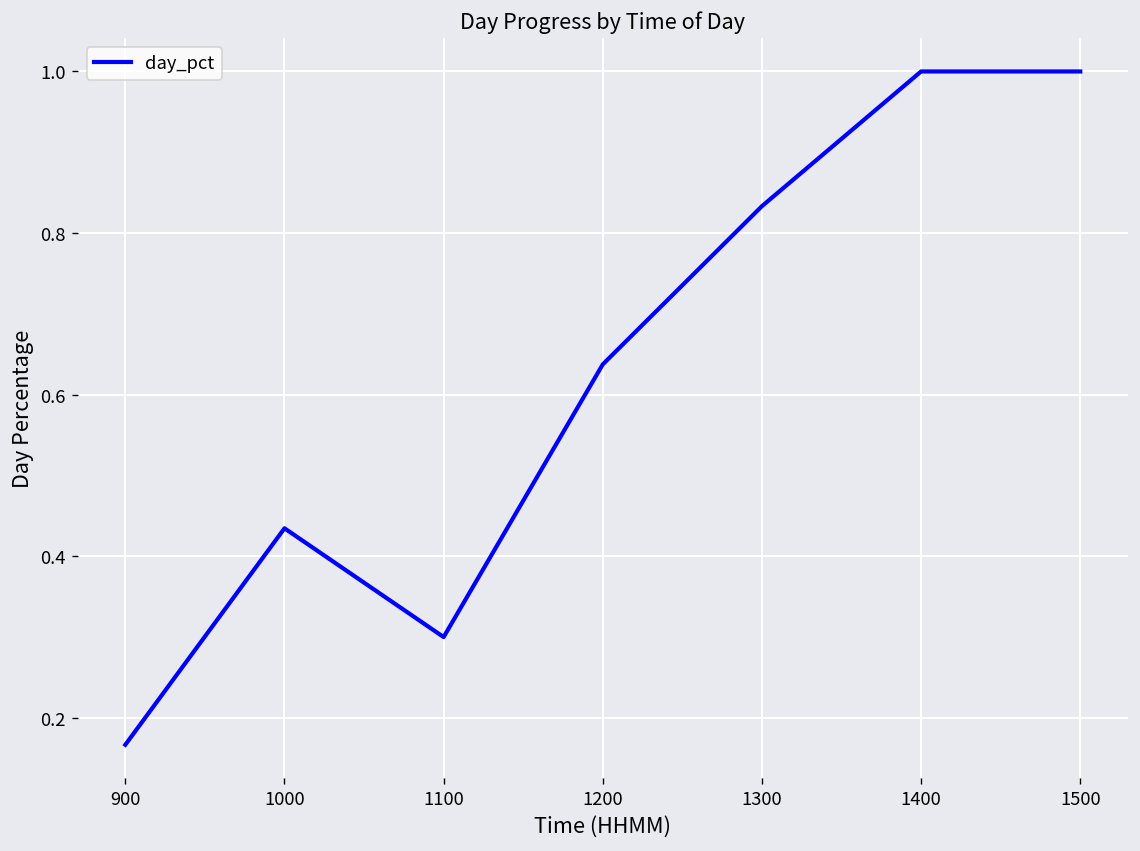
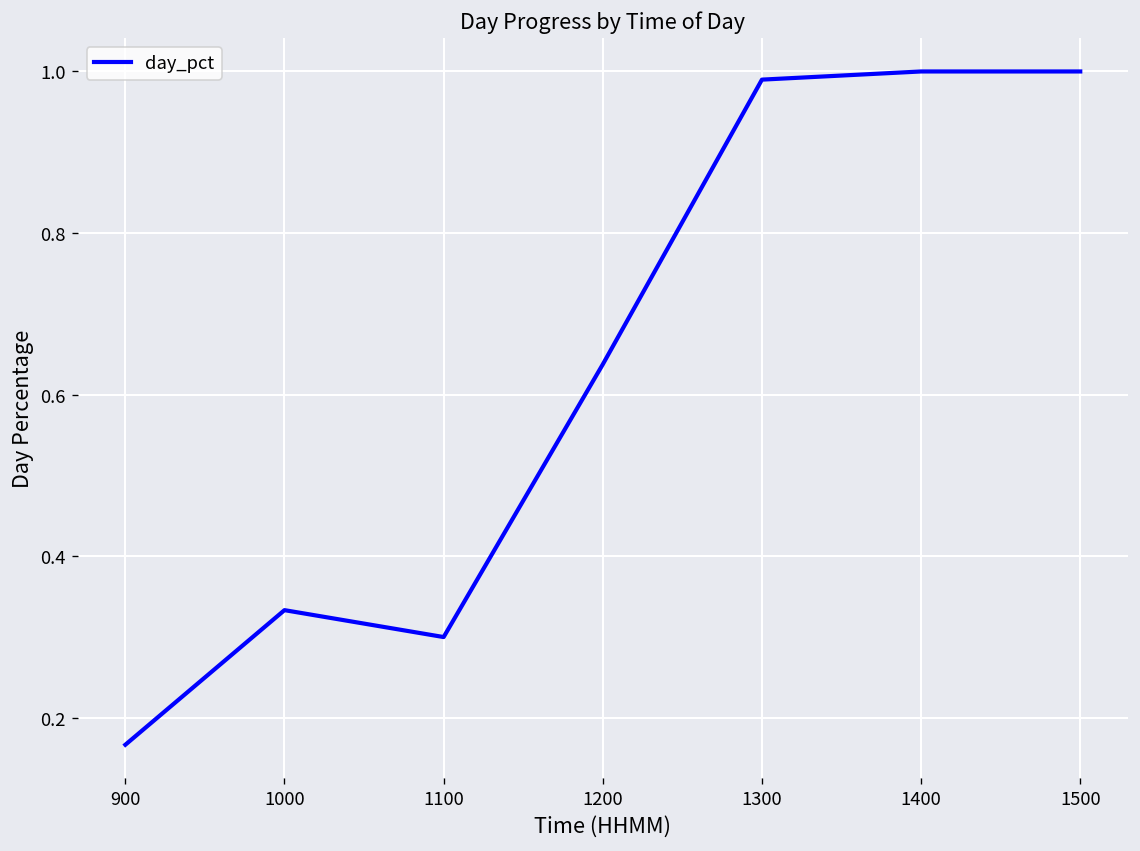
  {
    "900": 0.17,
-   "1000": 0.43,
+   "1000": 0.33,
    "1100": 0.30,
    "1200": 0.64,
-   "1300": 0.83,
+   "1300": 0.99,
    "1400": 1.00,
    "1500": 1.00
  }
